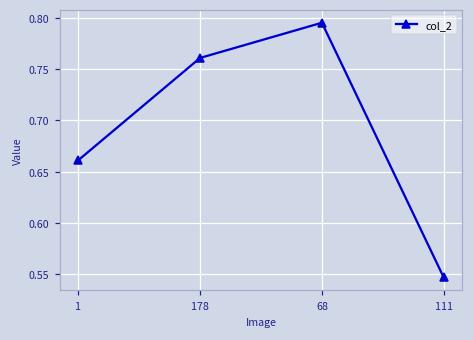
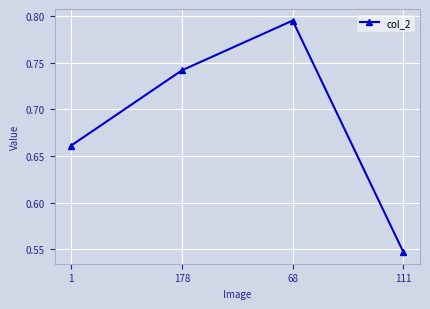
  {
    "1": 0.66,
-   "178": 0.76,
+   "178": 0.74,
    "68": 0.79,
    "111": 0.55
  }
